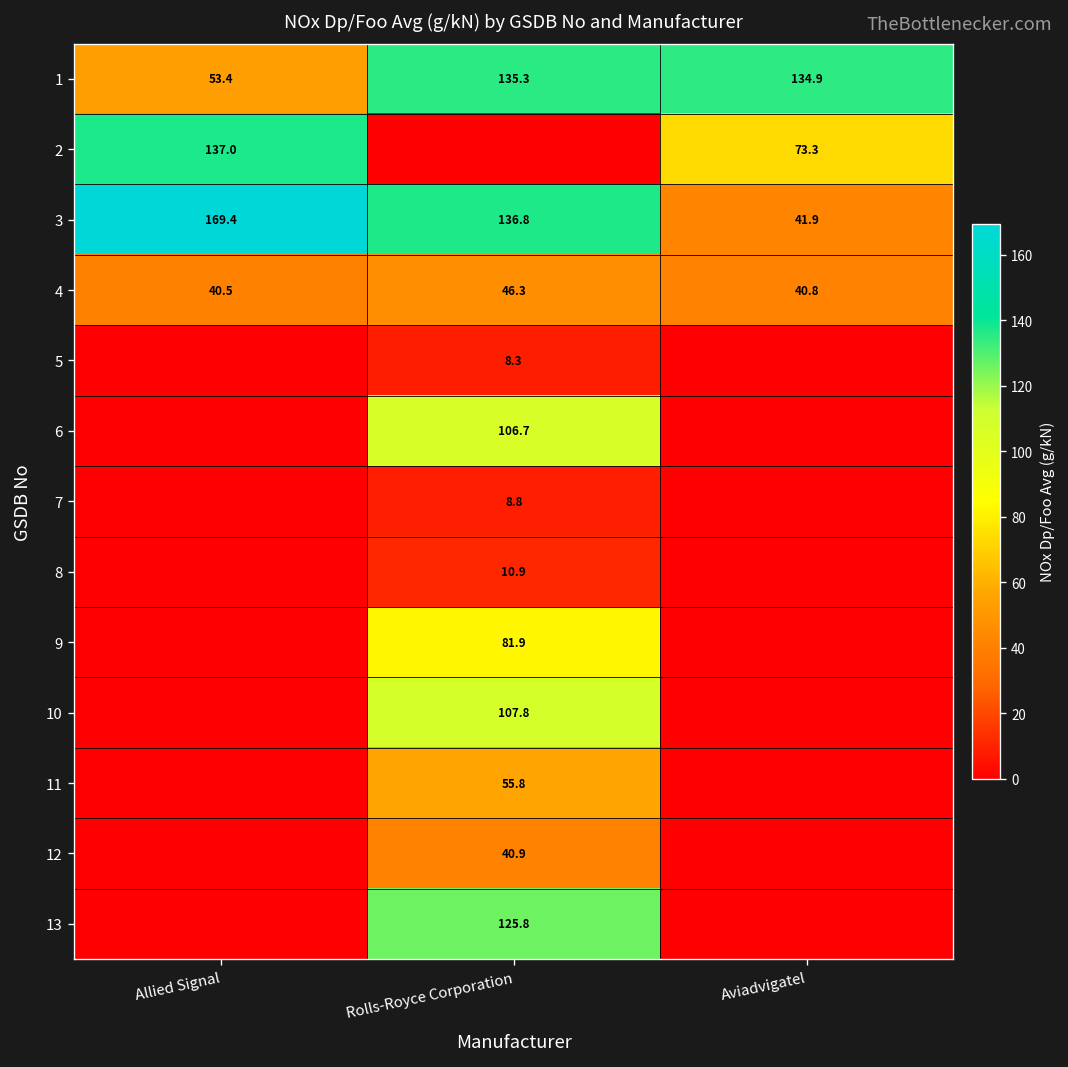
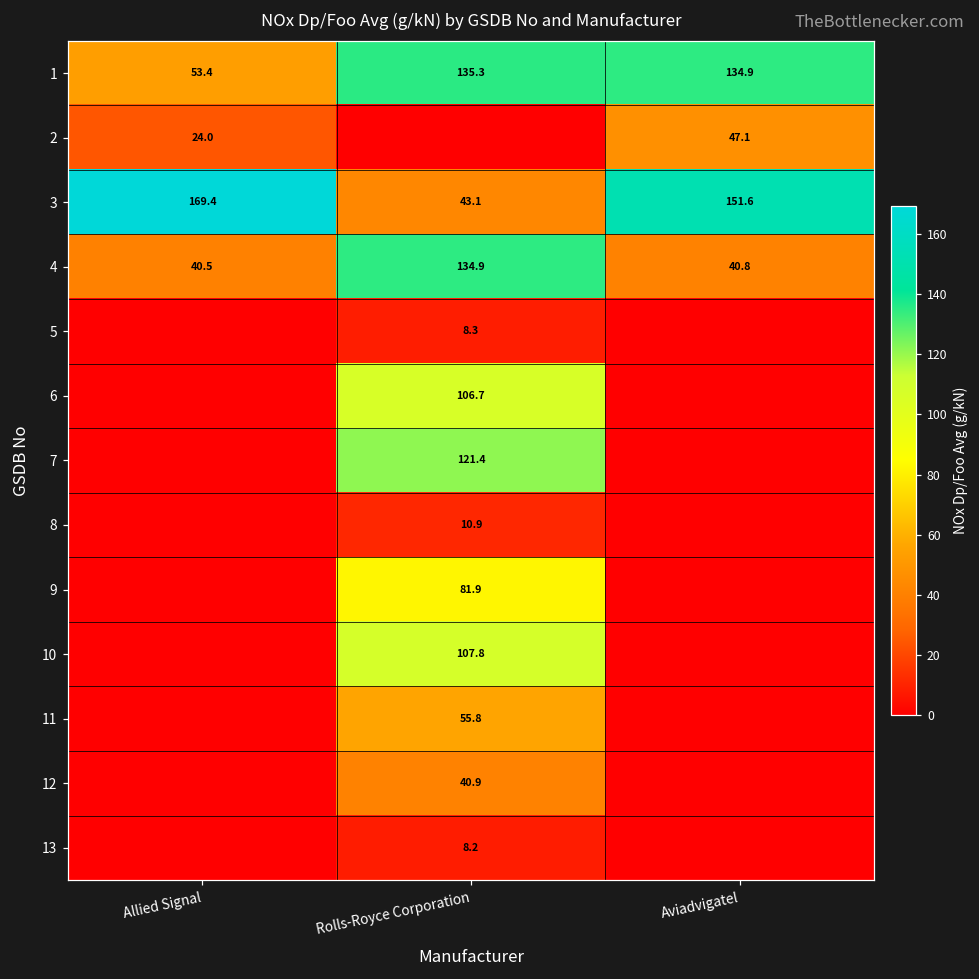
  {
    "1": {
      "Allied Signal": 53.4,
      "Rolls-Royce Corporation": 135.3,
      "Aviadvigatel": 134.9
    },
    "2": {
-     "Allied Signal": 137.0,
-     "Aviadvigatel": 73.3
+     "Allied Signal": 24.0,
+     "Aviadvigatel": 47.1
    },
    "3": {
      "Allied Signal": 169.4,
-     "Rolls-Royce Corporation": 136.8,
-     "Aviadvigatel": 41.9
+     "Rolls-Royce Corporation": 43.1,
+     "Aviadvigatel": 151.6
    },
    "4": {
      "Allied Signal": 40.5,
-     "Rolls-Royce Corporation": 46.3,
+     "Rolls-Royce Corporation": 134.9,
      "Aviadvigatel": 40.8
    },
    "5": {
      "Rolls-Royce Corporation": 8.3
    },
    "6": {
      "Rolls-Royce Corporation": 106.7
    },
    "7": {
-     "Rolls-Royce Corporation": 8.8
+     "Rolls-Royce Corporation": 121.4
    },
    "8": {
      "Rolls-Royce Corporation": 10.9
    },
    "9": {
      "Rolls-Royce Corporation": 81.9
    },
    "10": {
      "Rolls-Royce Corporation": 107.8
    },
    "11": {
      "Rolls-Royce Corporation": 55.8
    },
    "12": {
      "Rolls-Royce Corporation": 40.9
    },
    "13": {
-     "Rolls-Royce Corporation": 125.8
+     "Rolls-Royce Corporation": 8.2
    }
  }
